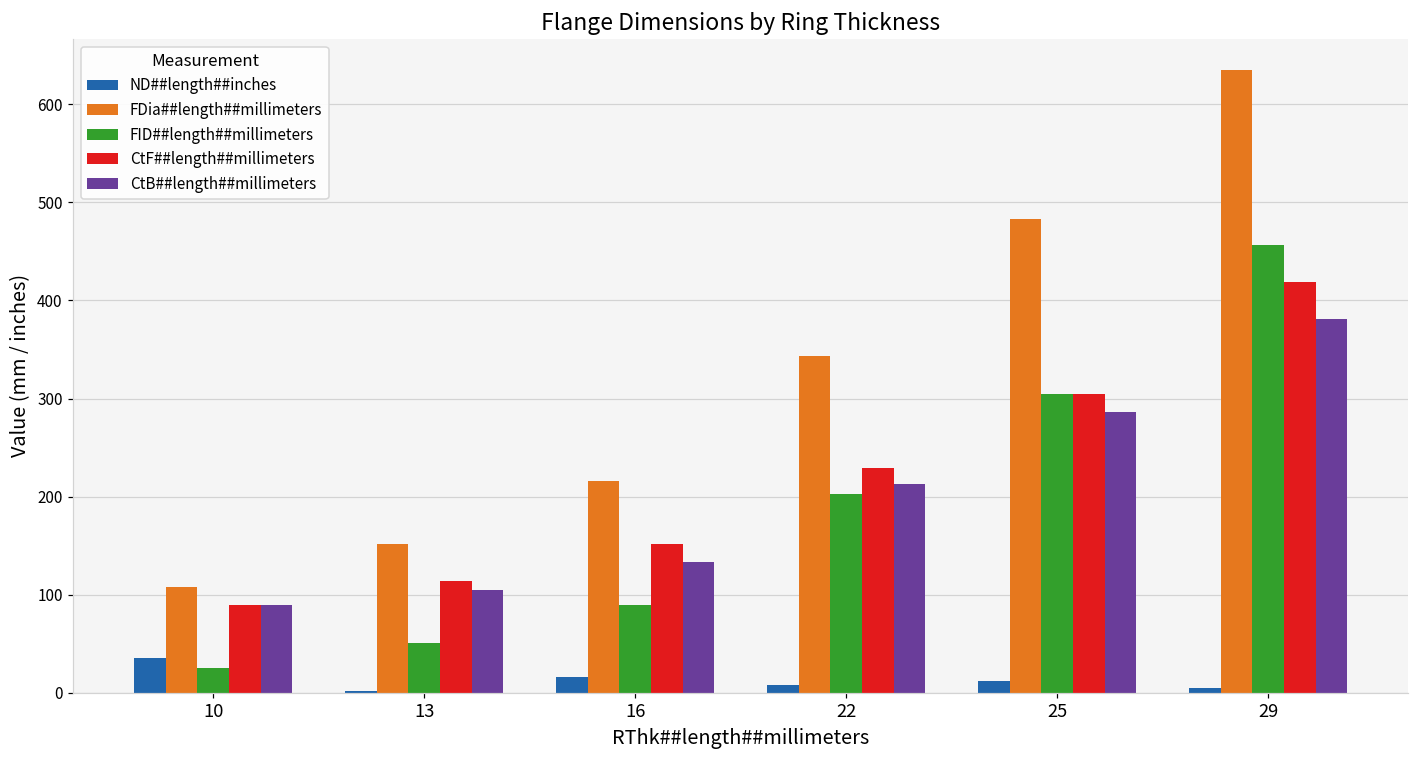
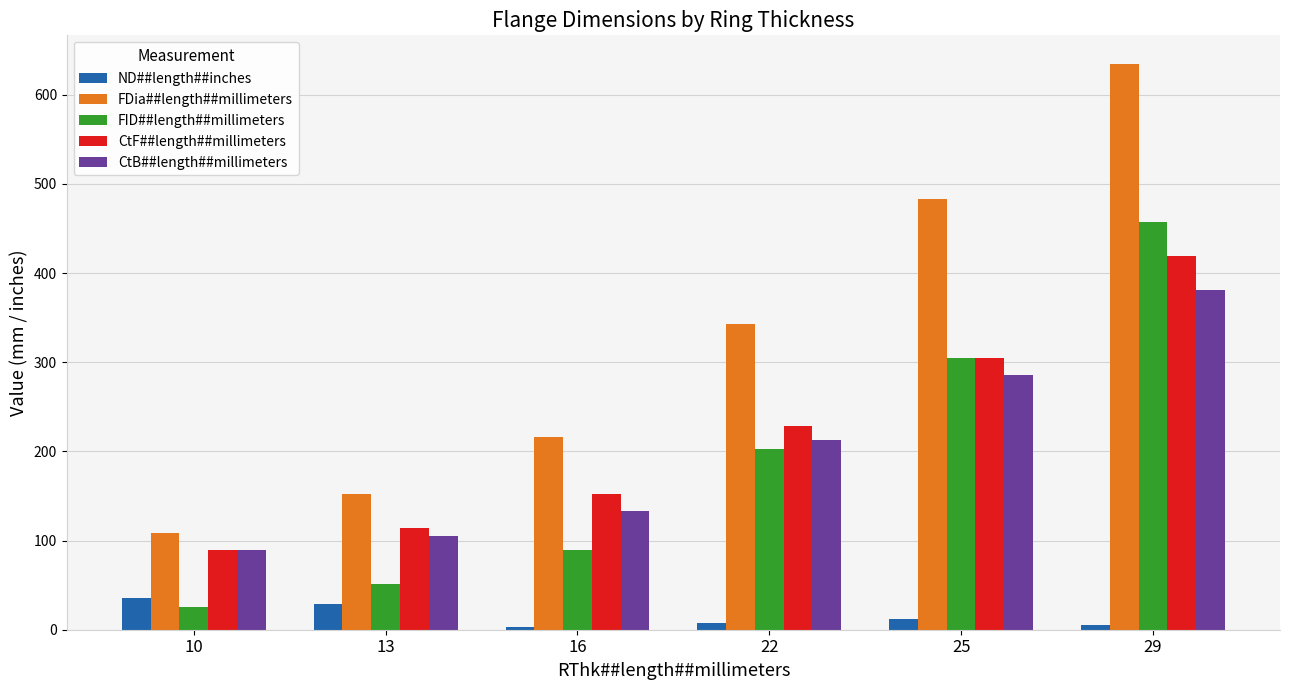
  {
    "ND##length##inches": {
      "10": 40,
-     "13": 0,
-     "16": 20,
+     "13": 30,
+     "16": 0,
      "22": 10,
      "25": 10,
      "29": 0
    },
    "FDia##length##millimeters": {
      "10": 110,
      "13": 150,
      "16": 220,
      "22": 340,
      "25": 480,
      "29": 640
    },
    "FID##length##millimeters": {
      "10": 30,
      "13": 50,
      "16": 90,
      "22": 200,
      "25": 310,
      "29": 460
    },
    "CtF##length##millimeters": {
      "10": 90,
      "13": 110,
      "16": 150,
      "22": 230,
      "25": 310,
      "29": 420
    },
    "CtB##length##millimeters": {
      "10": 90,
      "13": 110,
      "16": 130,
      "22": 210,
      "25": 290,
      "29": 380
    }
  }
